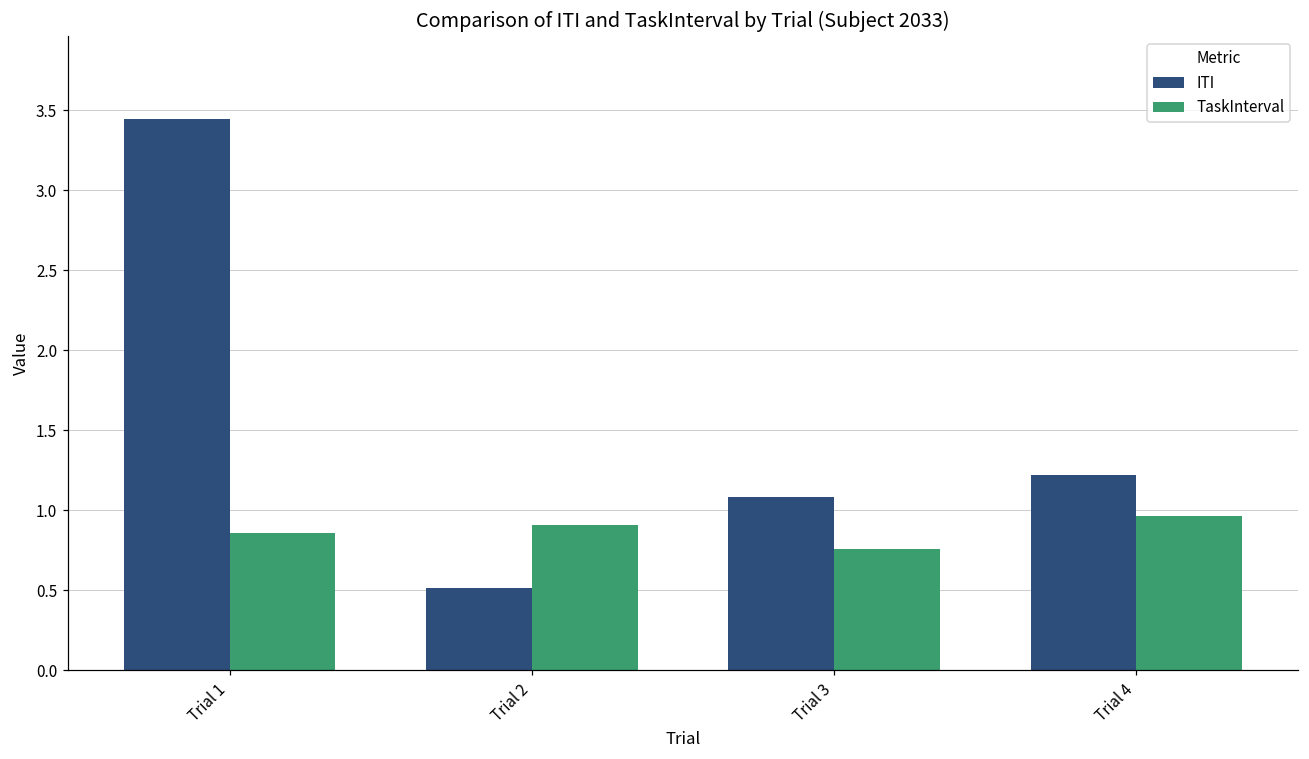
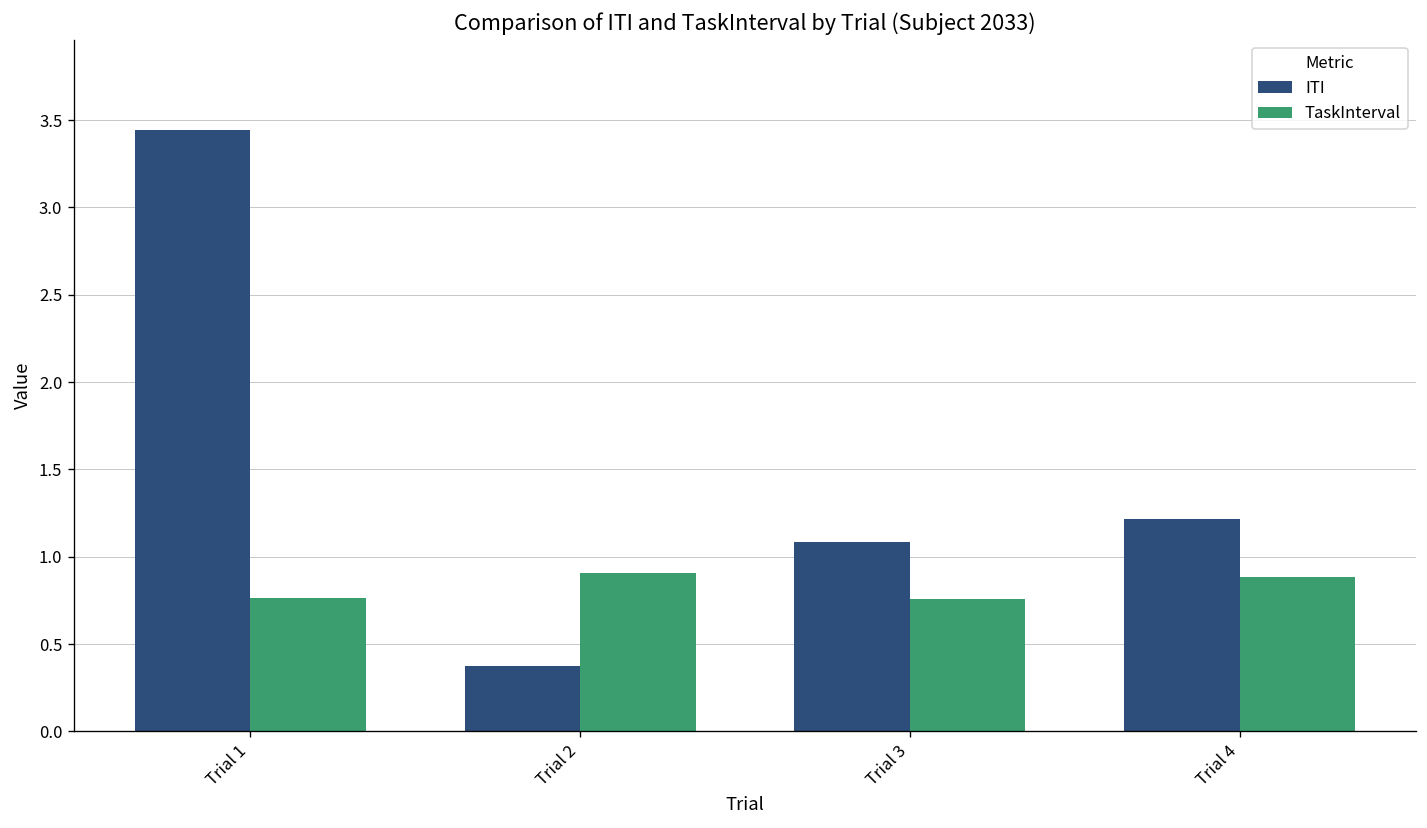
  {
    "ITI": {
      "Trial 1": 3.44,
-     "Trial 2": 0.52,
+     "Trial 2": 0.38,
      "Trial 3": 1.09,
      "Trial 4": 1.22
    },
    "TaskInterval": {
-     "Trial 1": 0.86,
+     "Trial 1": 0.76,
      "Trial 2": 0.91,
      "Trial 3": 0.76,
-     "Trial 4": 0.97
+     "Trial 4": 0.88
    }
  }
